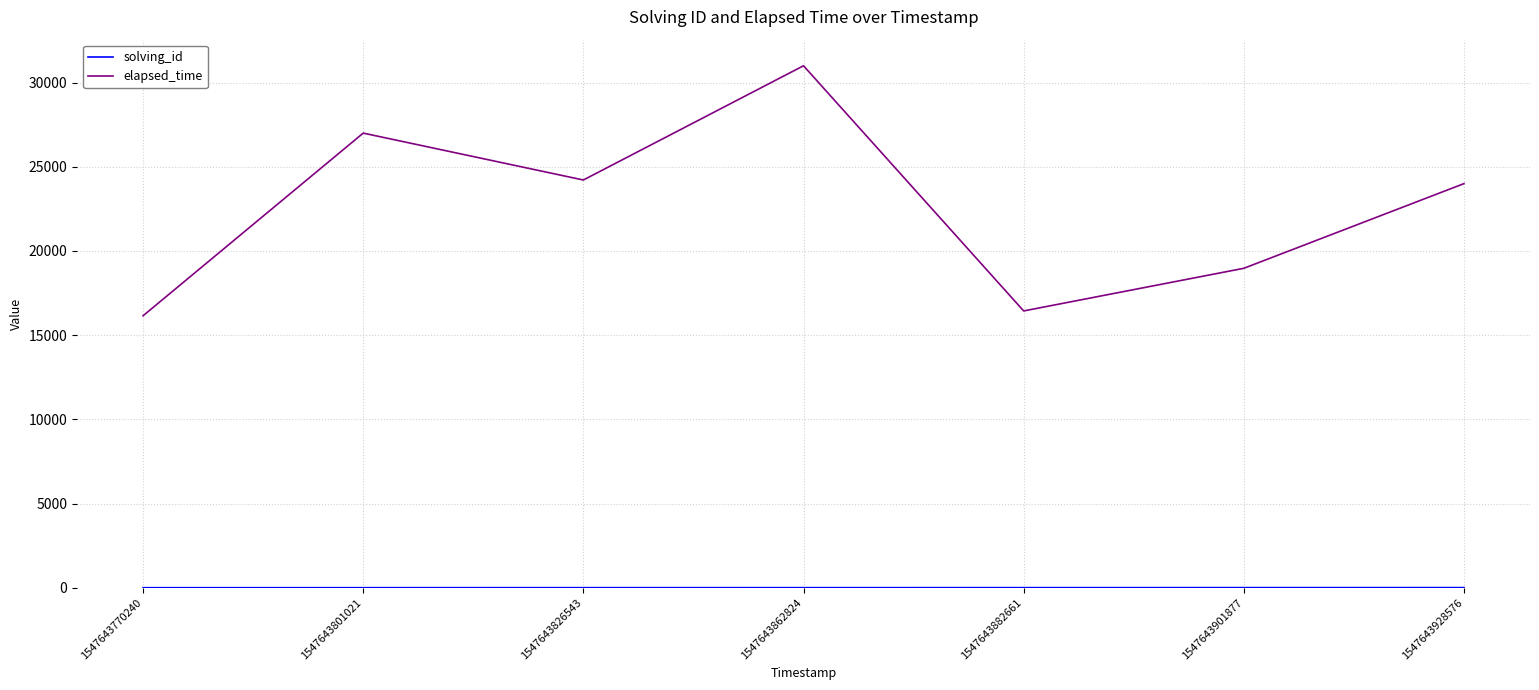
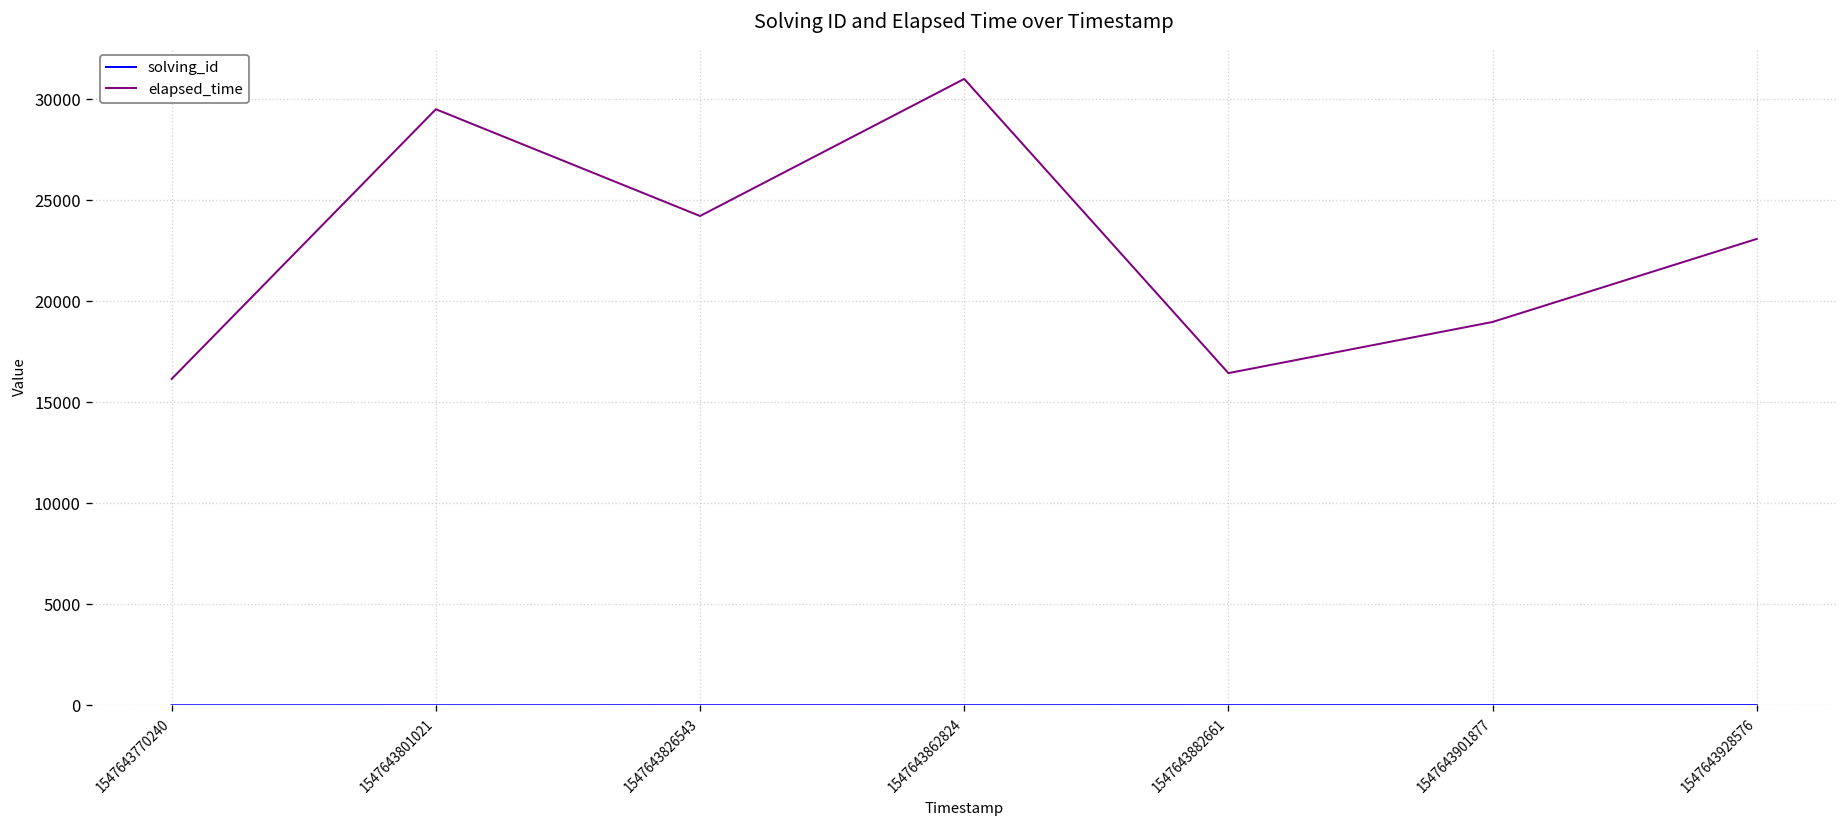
  {
    "solving_id": {
      "1547643770240": 0,
      "1547643801021": 0,
      "1547643826543": 0,
      "1547643862824": 0,
      "1547643882661": 0,
      "1547643901877": 0,
      "1547643928576": 0
    },
    "elapsed_time": {
      "1547643770240": 16200,
-     "1547643801021": 27000,
+     "1547643801021": 29500,
      "1547643826543": 24200,
      "1547643862824": 31000,
      "1547643882661": 16400,
      "1547643901877": 19000,
-     "1547643928576": 24000
+     "1547643928576": 23100
    }
  }
